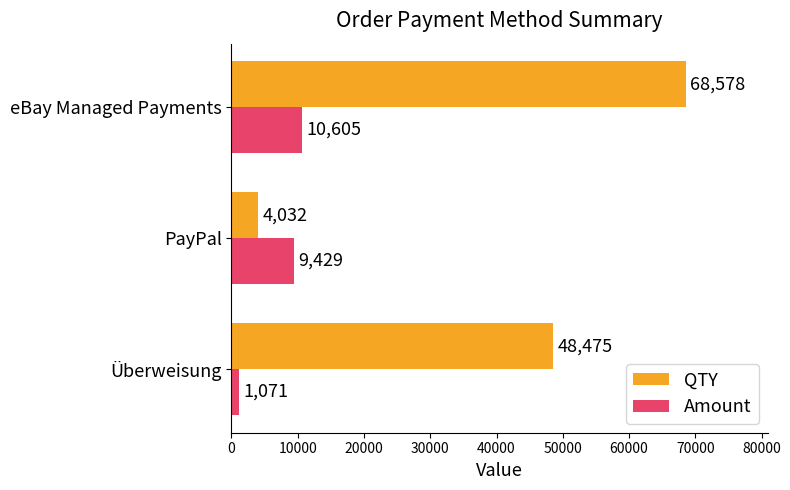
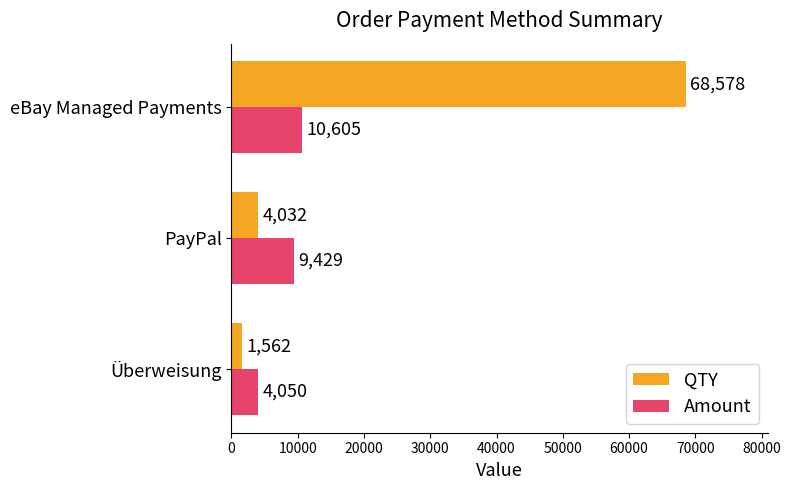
  {
    "QTY": {
      "eBay Managed Payments": "68,578",
      "PayPal": "4,032",
-     "Überweisung": "48,475"
+     "Überweisung": "1,562"
    },
    "Amount": {
      "eBay Managed Payments": "10,605",
      "PayPal": "9,429",
-     "Überweisung": "1,071"
+     "Überweisung": "4,050"
    }
  }
